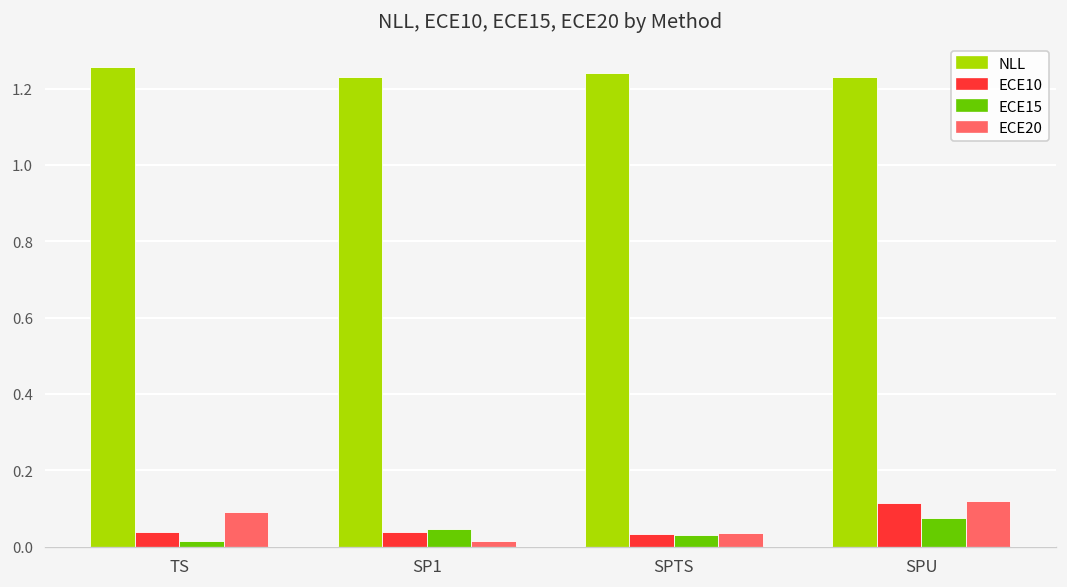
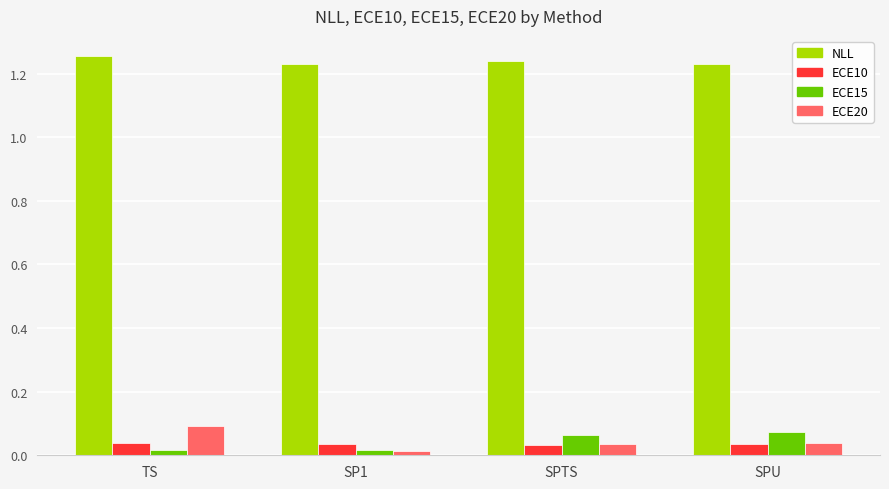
  {
    "NLL": {
      "TS": 1.26,
      "SP1": 1.23,
      "SPTS": 1.24,
      "SPU": 1.23
    },
    "ECE10": {
      "TS": 0.04,
      "SP1": 0.04,
      "SPTS": 0.03,
-     "SPU": 0.12
+     "SPU": 0.04
    },
    "ECE15": {
      "TS": 0.02,
-     "SP1": 0.05,
-     "SPTS": 0.03,
+     "SP1": 0.02,
+     "SPTS": 0.06,
      "SPU": 0.07
    },
    "ECE20": {
      "TS": 0.09,
      "SP1": 0.01,
      "SPTS": 0.03,
-     "SPU": 0.12
+     "SPU": 0.04
    }
  }
